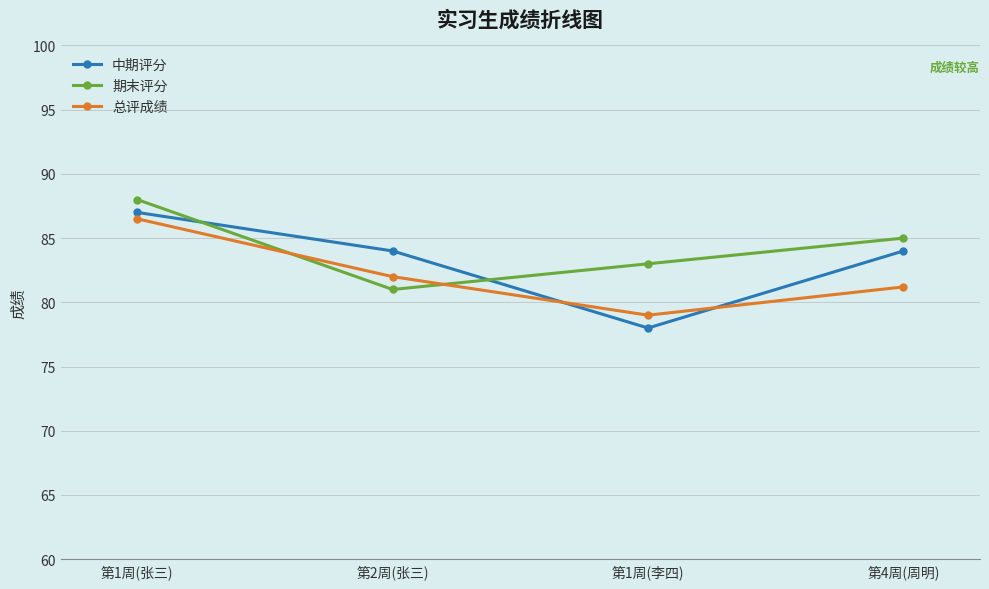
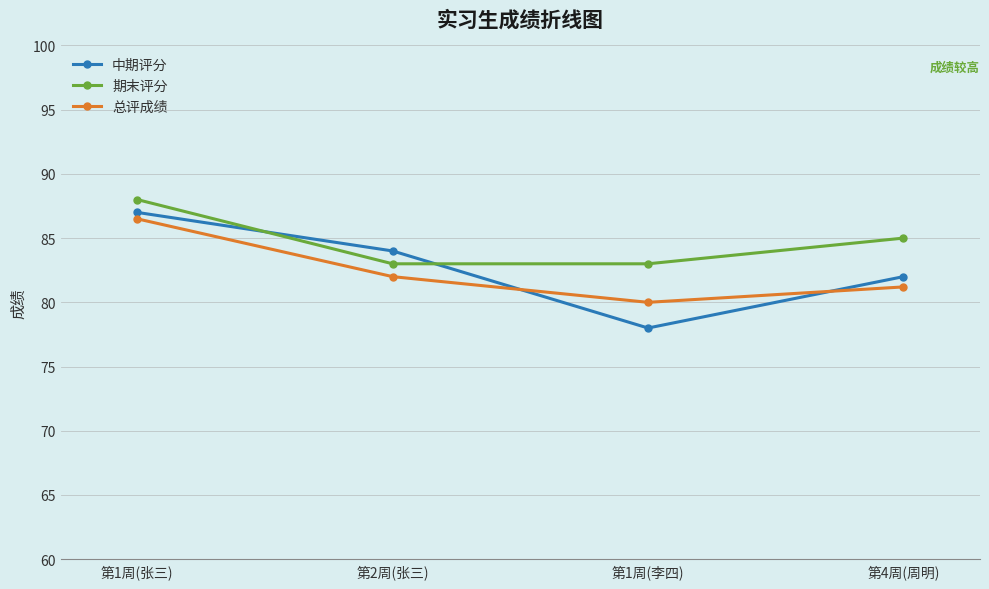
  {
    "中期评分": {
      "第1周(张三)": 87,
      "第2周(张三)": 84,
      "第1周(李四)": 78,
-     "第4周(周明)": 84
+     "第4周(周明)": 82
    },
    "期末评分": {
      "第1周(张三)": 88,
-     "第2周(张三)": 81,
+     "第2周(张三)": 83,
      "第1周(李四)": 83,
      "第4周(周明)": 85
    },
    "总评成绩": {
      "第1周(张三)": 86.5,
      "第2周(张三)": 82,
-     "第1周(李四)": 79,
+     "第1周(李四)": 80,
      "第4周(周明)": 81.2
    }
  }
